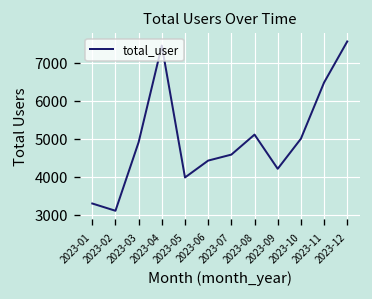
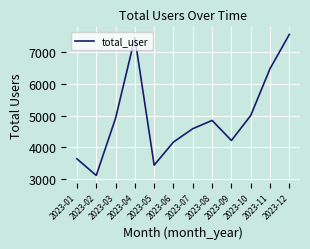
  {
-   "2023-01": 3300,
+   "2023-01": 3600,
    "2023-02": 3100,
    "2023-03": 4900,
-   "2023-05": 4000,
-   "2023-06": 4400,
+   "2023-05": 3400,
+   "2023-06": 4200,
    "2023-07": 4600,
-   "2023-08": 5100,
+   "2023-08": 4800,
    "2023-09": 4200,
    "2023-10": 5000,
    "2023-11": 6500,
    "2023-12": 7600
  }
